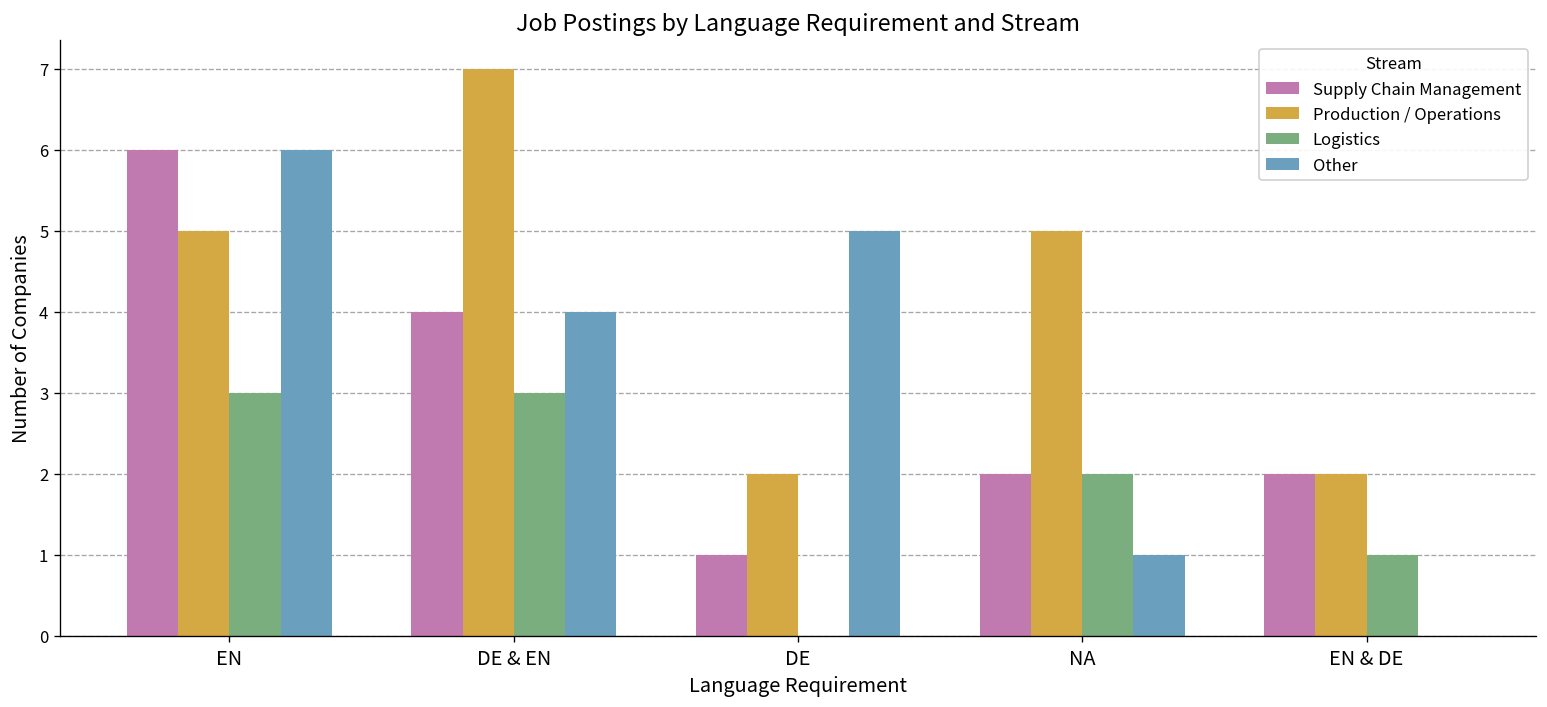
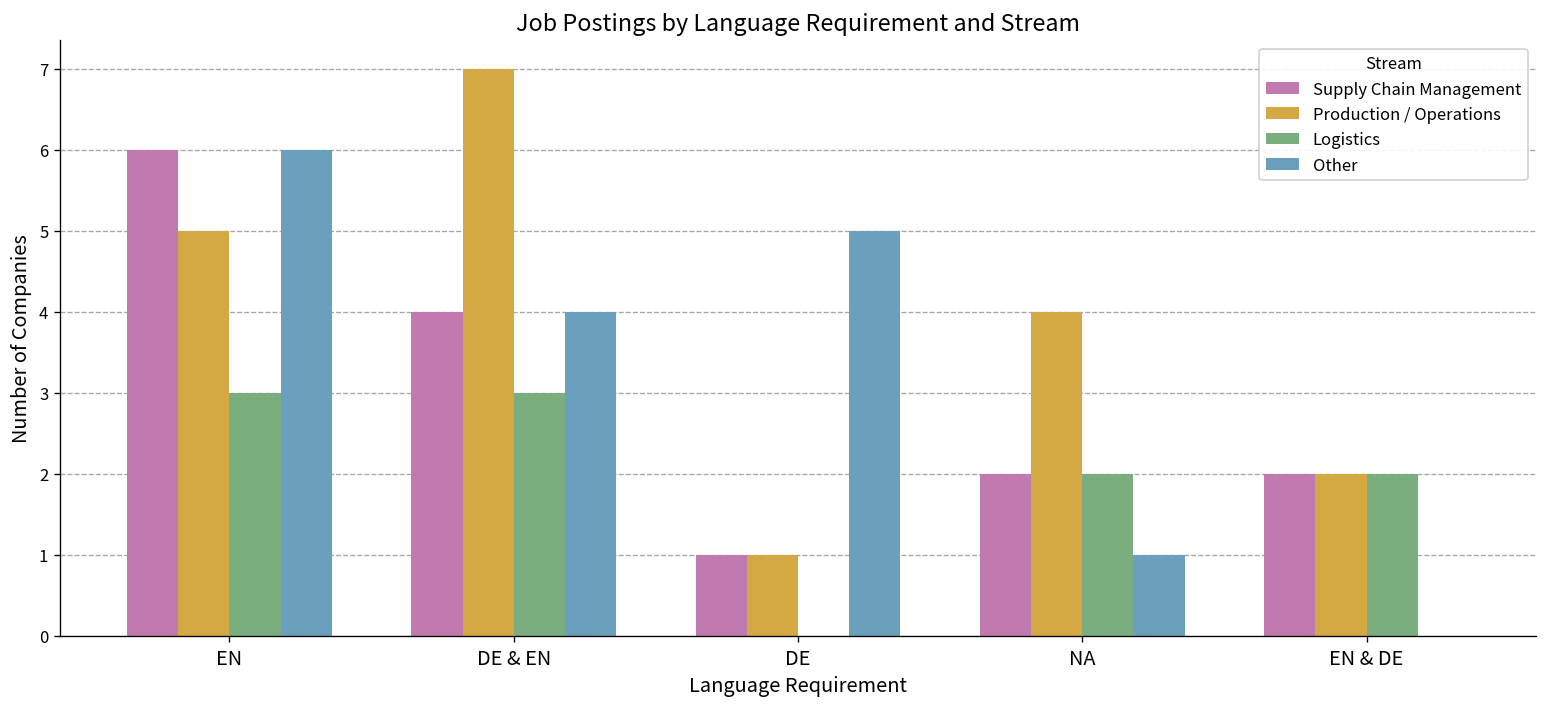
  {
    "Supply Chain Management": {
      "EN": 6,
      "DE & EN": 4,
      "DE": 1,
      "NA": 2,
      "EN & DE": 2
    },
    "Production / Operations": {
      "EN": 5,
      "DE & EN": 7,
-     "DE": 2,
-     "NA": 5,
+     "DE": 1,
+     "NA": 4,
      "EN & DE": 2
    },
    "Logistics": {
      "EN": 3,
      "DE & EN": 3,
      "DE": 0,
      "NA": 2,
-     "EN & DE": 1
+     "EN & DE": 2
    },
    "Other": {
      "EN": 6,
      "DE & EN": 4,
      "DE": 5,
      "NA": 1,
      "EN & DE": 0
    }
  }
